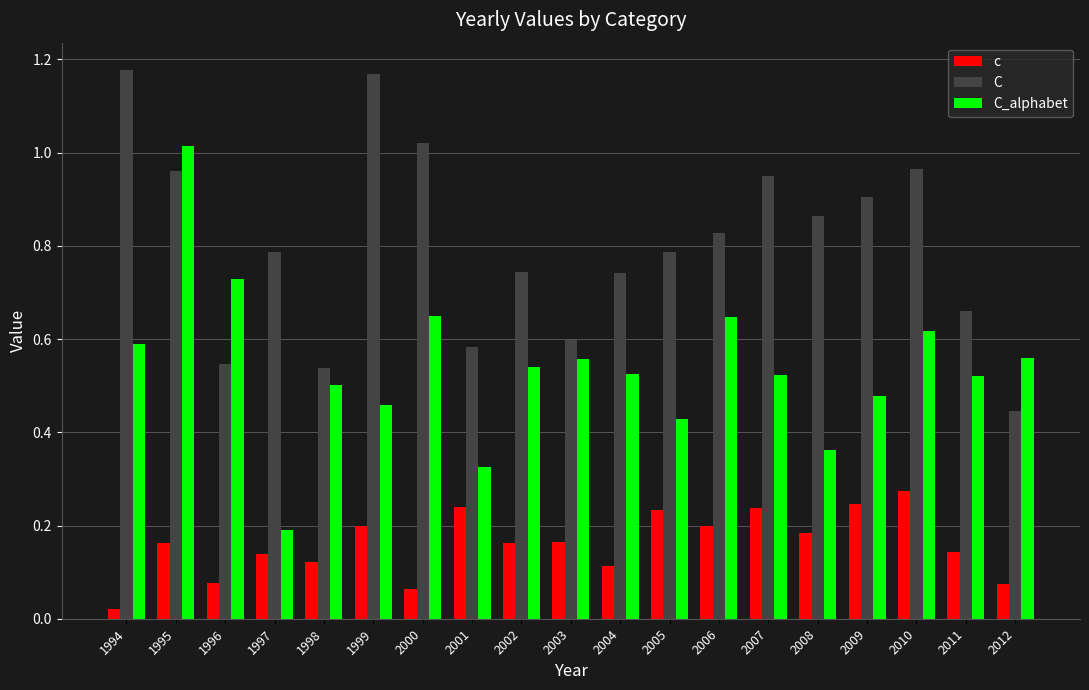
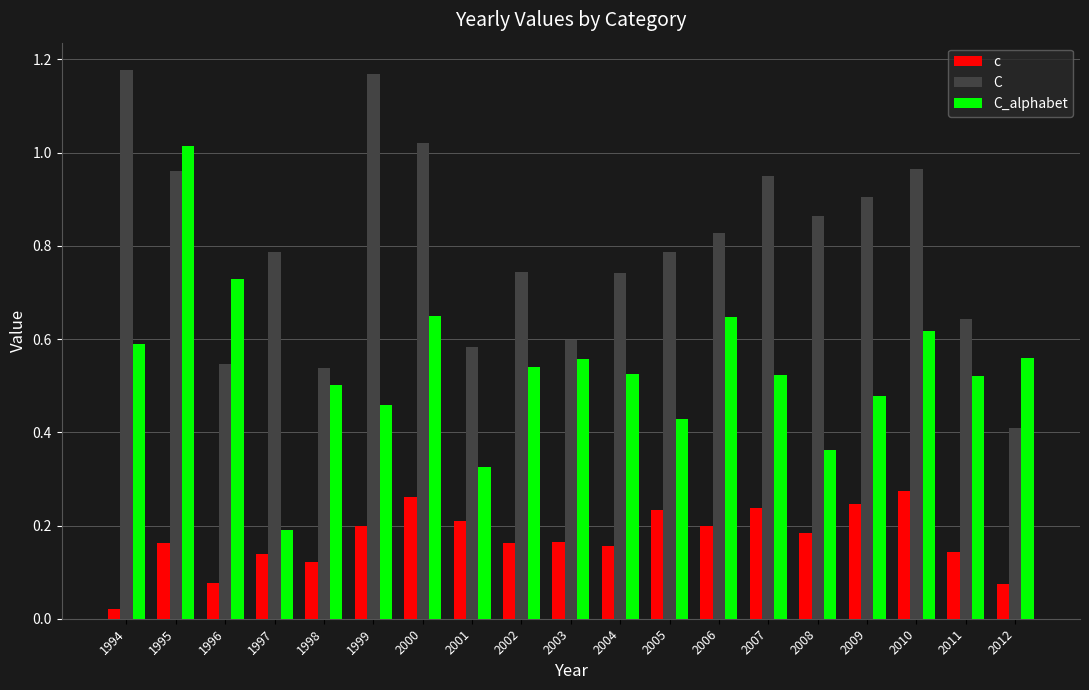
  {
    "c": {
      "1994": 0.02,
      "1995": 0.16,
      "1996": 0.08,
      "1997": 0.14,
      "1998": 0.12,
      "1999": 0.20,
-     "2000": 0.06,
-     "2001": 0.24,
+     "2000": 0.26,
+     "2001": 0.21,
      "2002": 0.16,
      "2003": 0.16,
-     "2004": 0.11,
+     "2004": 0.16,
      "2005": 0.23,
      "2006": 0.20,
      "2007": 0.24,
      "2008": 0.18,
      "2009": 0.25,
      "2010": 0.28,
      "2011": 0.14,
      "2012": 0.08
    },
    "C": {
      "1994": 1.18,
      "1995": 0.96,
      "1996": 0.55,
      "1997": 0.79,
      "1998": 0.54,
      "1999": 1.17,
      "2000": 1.02,
      "2001": 0.58,
      "2002": 0.74,
      "2003": 0.60,
      "2004": 0.74,
      "2005": 0.79,
      "2006": 0.83,
      "2007": 0.95,
      "2008": 0.86,
      "2009": 0.91,
      "2010": 0.97,
-     "2011": 0.66,
-     "2012": 0.45
+     "2011": 0.64,
+     "2012": 0.41
    },
    "C_alphabet": {
      "1994": 0.59,
      "1995": 1.02,
      "1996": 0.73,
      "1997": 0.19,
      "1998": 0.50,
      "1999": 0.46,
      "2000": 0.65,
      "2001": 0.33,
      "2002": 0.54,
      "2003": 0.56,
      "2004": 0.53,
      "2005": 0.43,
      "2006": 0.65,
      "2007": 0.52,
      "2008": 0.36,
      "2009": 0.48,
      "2010": 0.62,
      "2011": 0.52,
      "2012": 0.56
    }
  }
